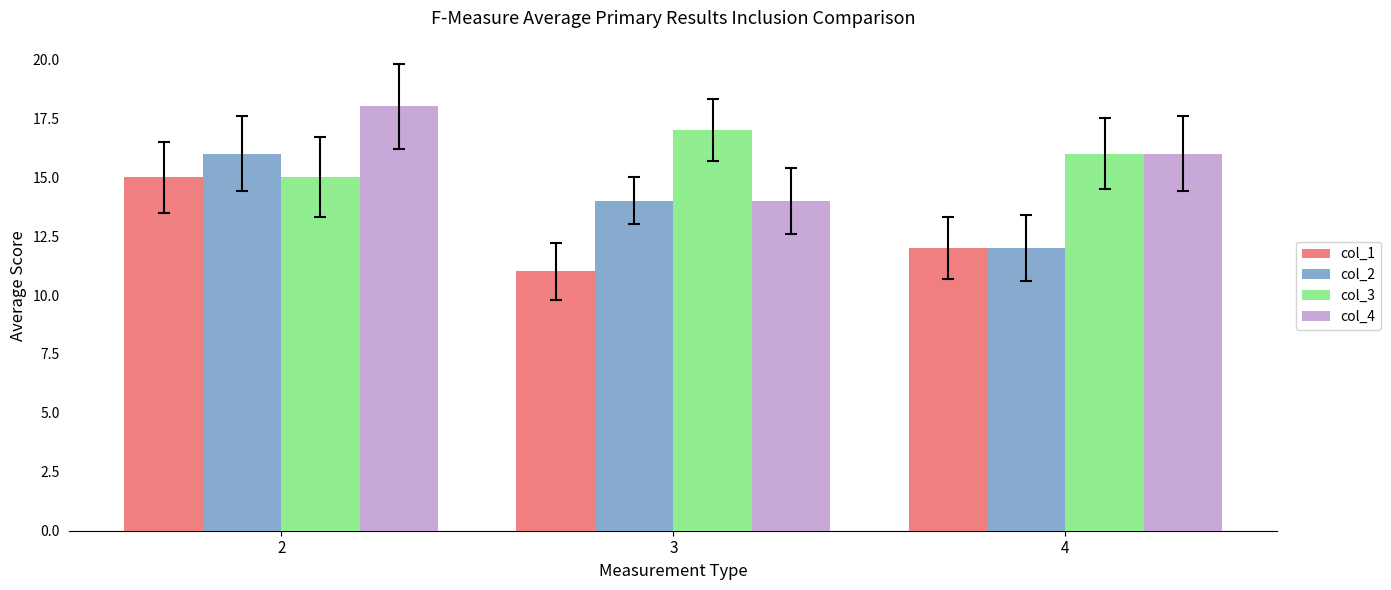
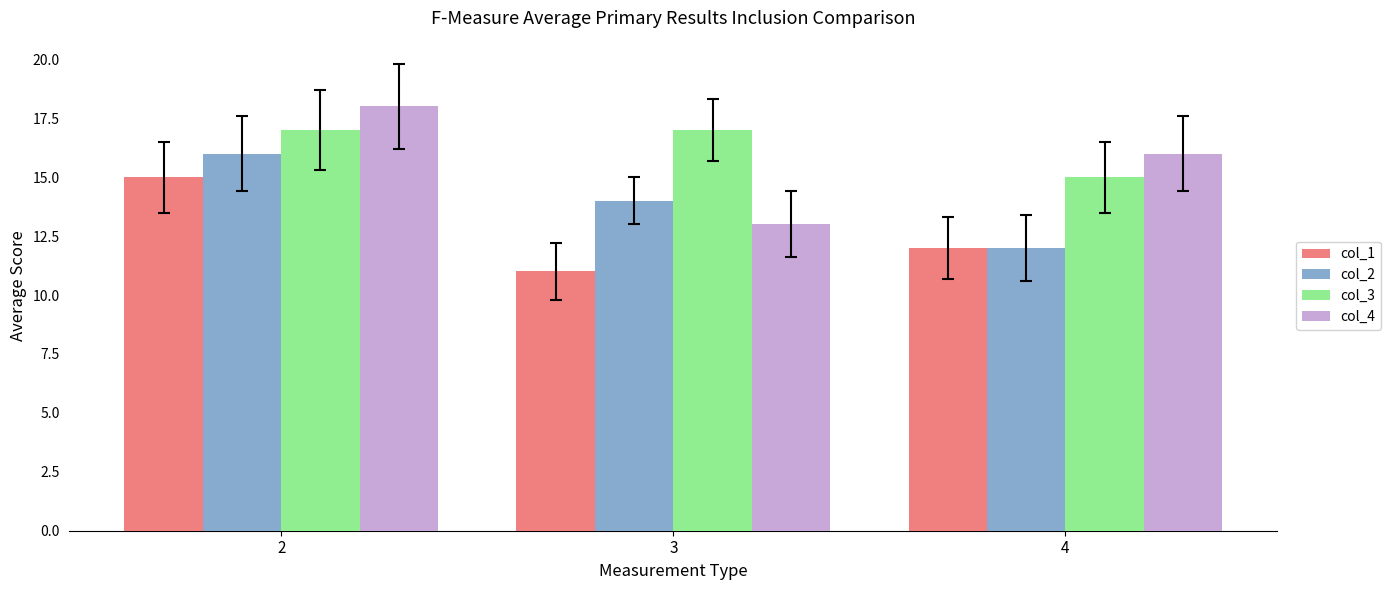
  {
    "col_1": {
      "2": 15,
      "3": 11,
      "4": 12
    },
    "col_2": {
      "2": 16,
      "3": 14,
      "4": 12
    },
    "col_3": {
-     "2": 15,
+     "2": 17,
      "3": 17,
-     "4": 16
+     "4": 15
    },
    "col_4": {
      "2": 18,
-     "3": 14,
+     "3": 13,
      "4": 16
    }
  }
